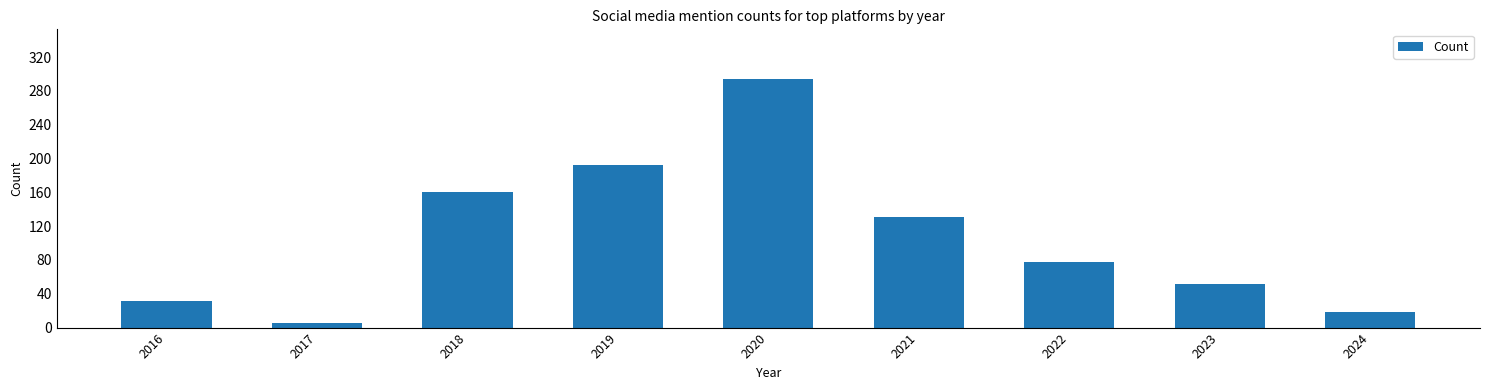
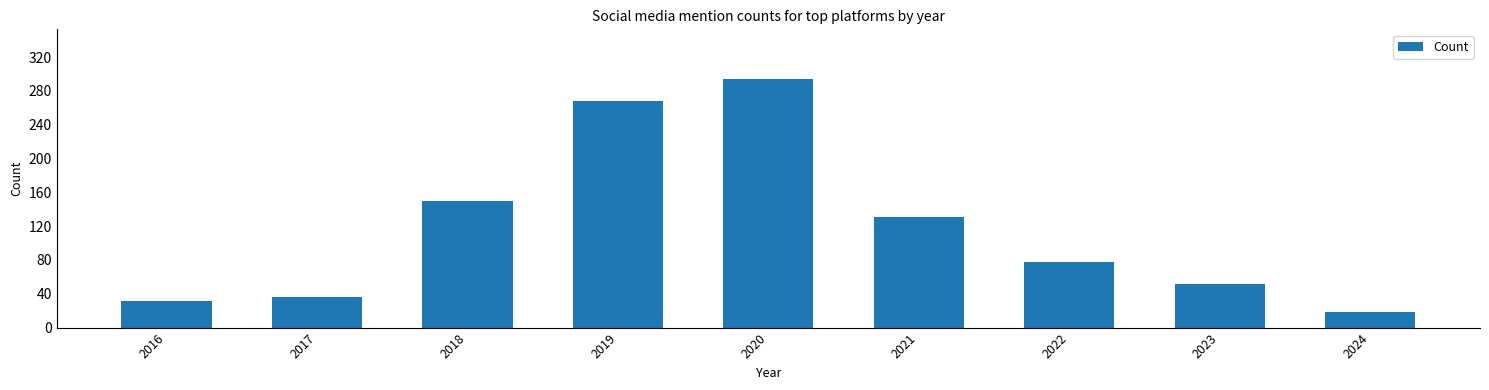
  {
    "2016": 30,
-   "2017": 10,
-   "2018": 160,
-   "2019": 190,
+   "2017": 40,
+   "2018": 150,
+   "2019": 270,
    "2020": 290,
    "2021": 130,
    "2022": 80,
    "2023": 50,
    "2024": 20
  }
